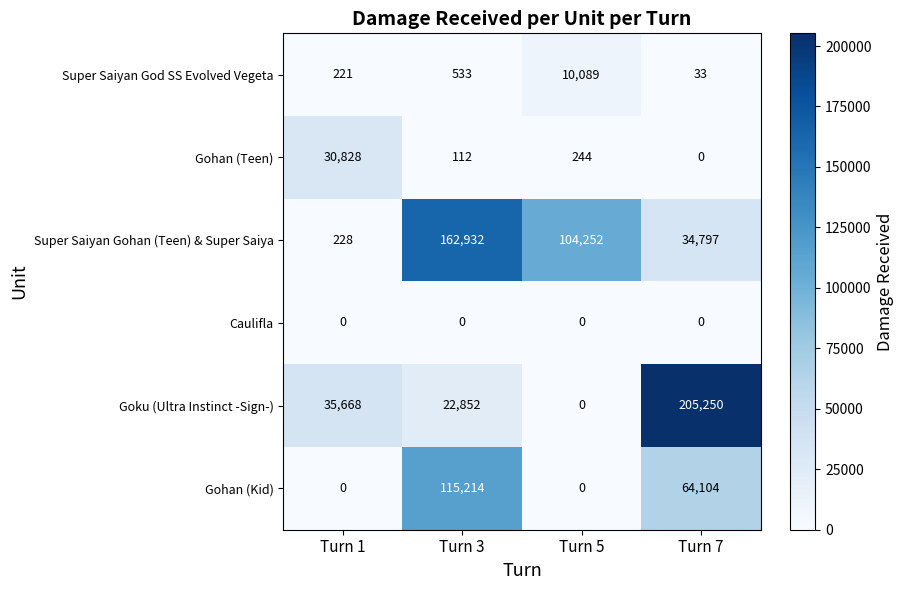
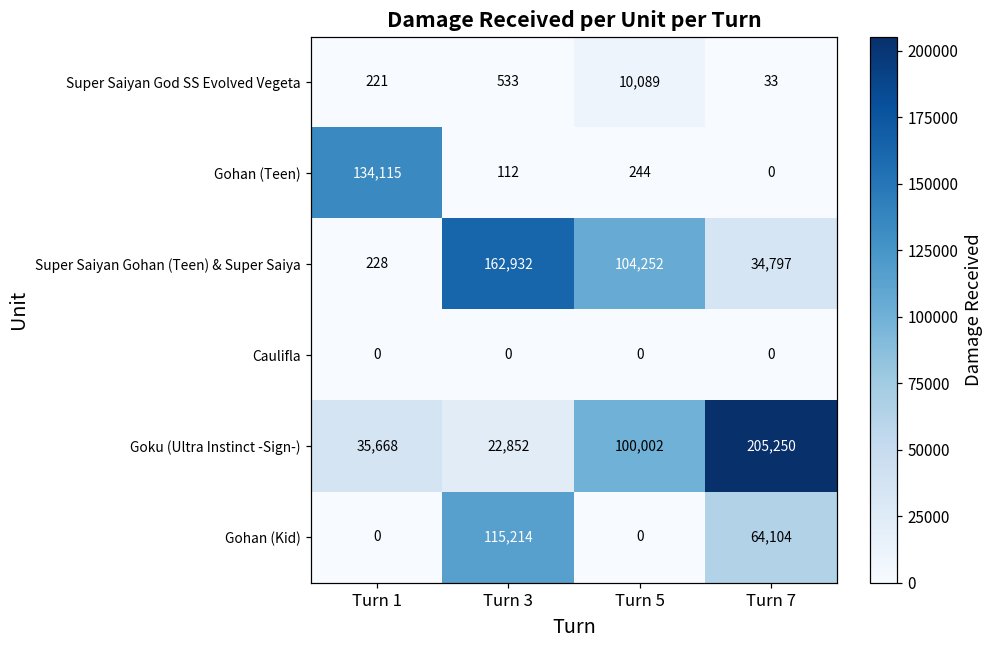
  {
    "Super Saiyan God SS Evolved Vegeta": {
      "Turn 1": "221",
      "Turn 3": "533",
      "Turn 5": "10,089",
      "Turn 7": "33"
    },
    "Gohan (Teen)": {
-     "Turn 1": "30,828",
+     "Turn 1": "134,115",
      "Turn 3": "112",
      "Turn 5": "244",
      "Turn 7": "0"
    },
    "Super Saiyan Gohan (Teen) & Super Saiya": {
      "Turn 1": "228",
      "Turn 3": "162,932",
      "Turn 5": "104,252",
      "Turn 7": "34,797"
    },
    "Caulifla": {
      "Turn 1": "0",
      "Turn 3": "0",
      "Turn 5": "0",
      "Turn 7": "0"
    },
    "Goku (Ultra Instinct -Sign-)": {
      "Turn 1": "35,668",
      "Turn 3": "22,852",
-     "Turn 5": "0",
+     "Turn 5": "100,002",
      "Turn 7": "205,250"
    },
    "Gohan (Kid)": {
      "Turn 1": "0",
      "Turn 3": "115,214",
      "Turn 5": "0",
      "Turn 7": "64,104"
    }
  }
